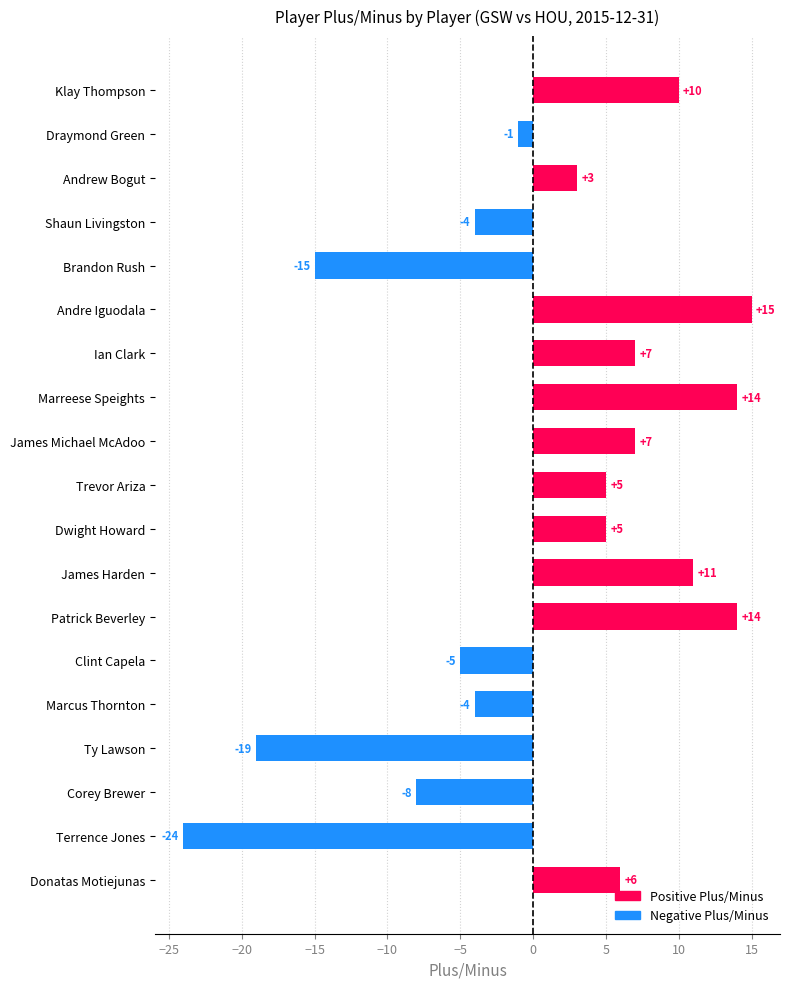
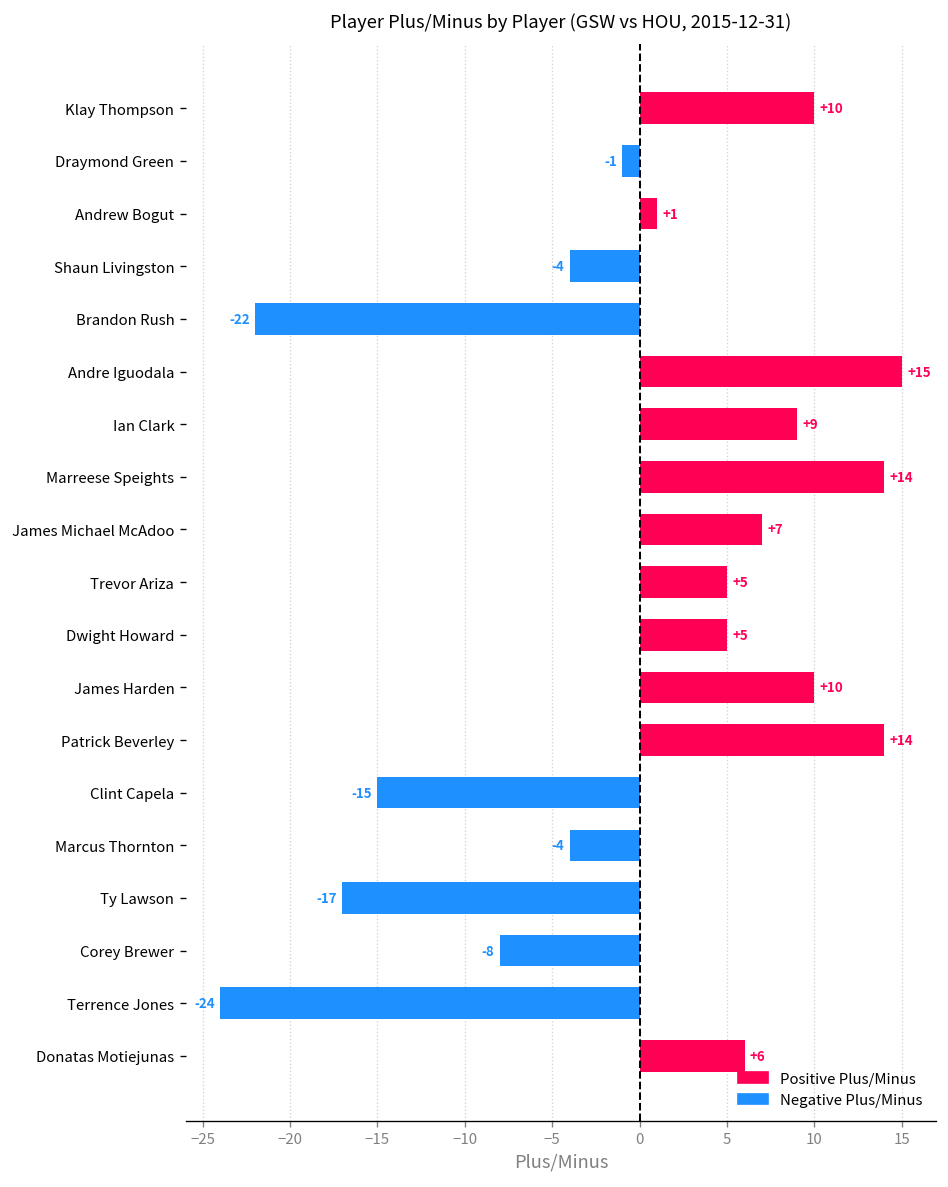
  {
    "Klay Thompson": "+10",
    "Draymond Green": "-1",
-   "Andrew Bogut": "+3",
+   "Andrew Bogut": "+1",
    "Shaun Livingston": "-4",
-   "Brandon Rush": "-15",
+   "Brandon Rush": "-22",
    "Andre Iguodala": "+15",
-   "Ian Clark": "+7",
+   "Ian Clark": "+9",
    "Marreese Speights": "+14",
    "James Michael McAdoo": "+7",
    "Trevor Ariza": "+5",
    "Dwight Howard": "+5",
-   "James Harden": "+11",
+   "James Harden": "+10",
    "Patrick Beverley": "+14",
-   "Clint Capela": "-5",
+   "Clint Capela": "-15",
    "Marcus Thornton": "-4",
-   "Ty Lawson": "-19",
+   "Ty Lawson": "-17",
    "Corey Brewer": "-8",
    "Terrence Jones": "-24",
    "Donatas Motiejunas": "+6"
  }
